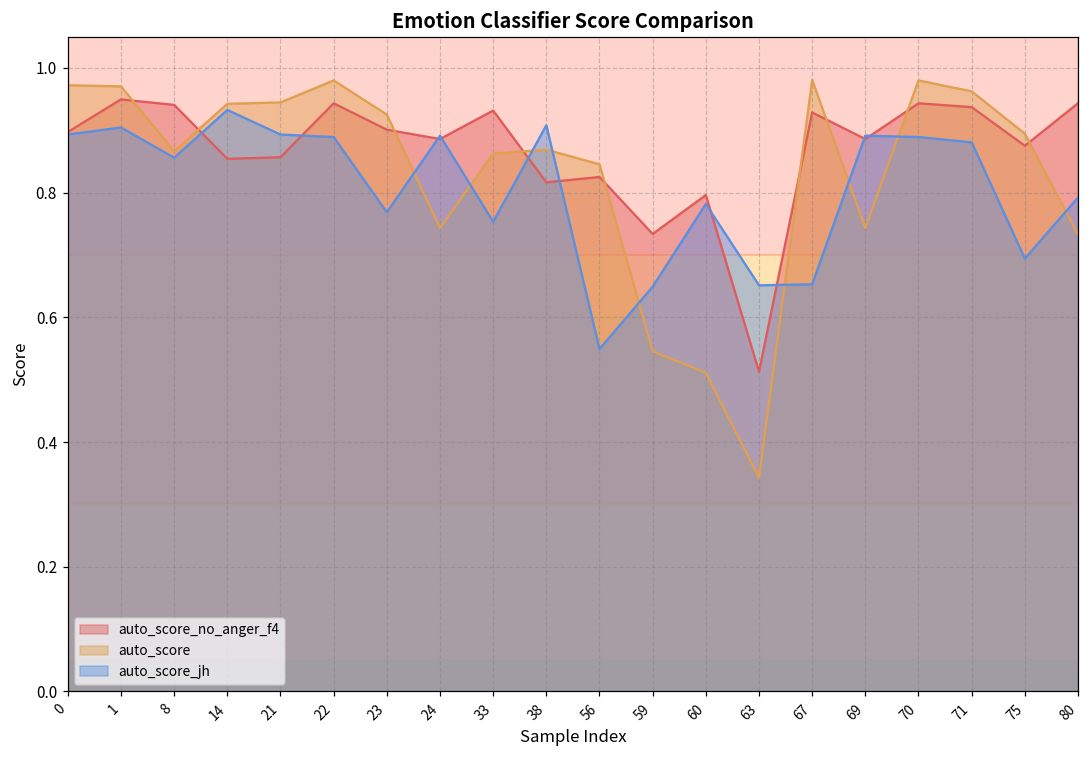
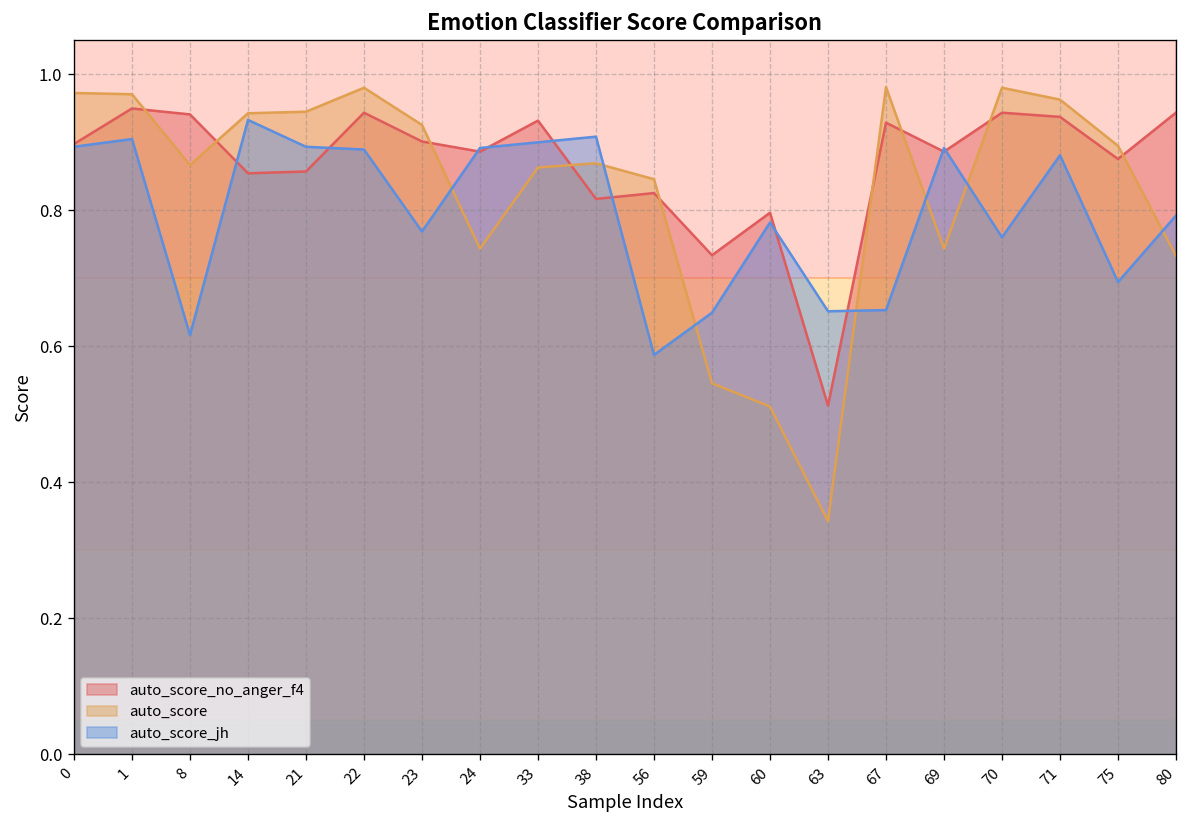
  {
    "auto_score_jh": {
      "1": 0.90,
-     "8": 0.86,
+     "8": 0.62,
      "14": 0.93,
      "21": 0.89,
      "22": 0.89,
      "23": 0.77,
      "24": 0.89,
-     "33": 0.75,
+     "33": 0.90,
      "38": 0.91,
-     "56": 0.55,
+     "56": 0.59,
      "59": 0.65,
      "60": 0.78,
      "63": 0.65,
      "67": 0.65,
      "69": 0.89,
-     "70": 0.89,
+     "70": 0.76,
      "71": 0.88,
      "75": 0.69,
      "80": 0.79
    }
  }
